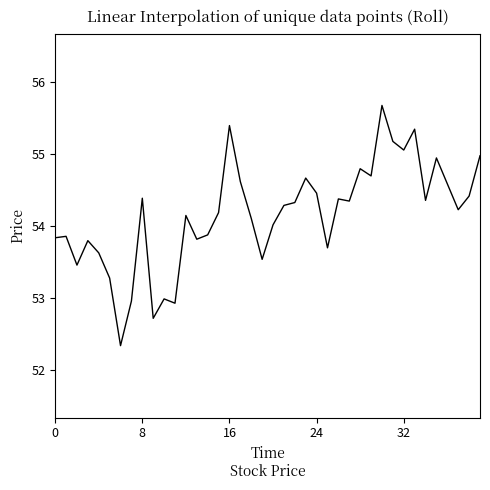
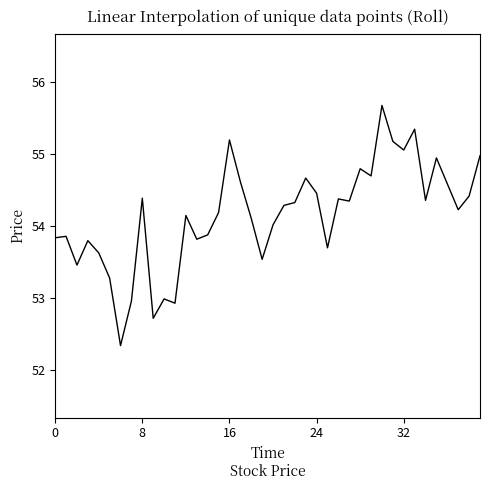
  {
    "0": 53.8,
    "8": 54.4,
-   "16": 55.4,
+   "16": 55.2,
    "24": 54.5,
    "32": 55.1
  }
